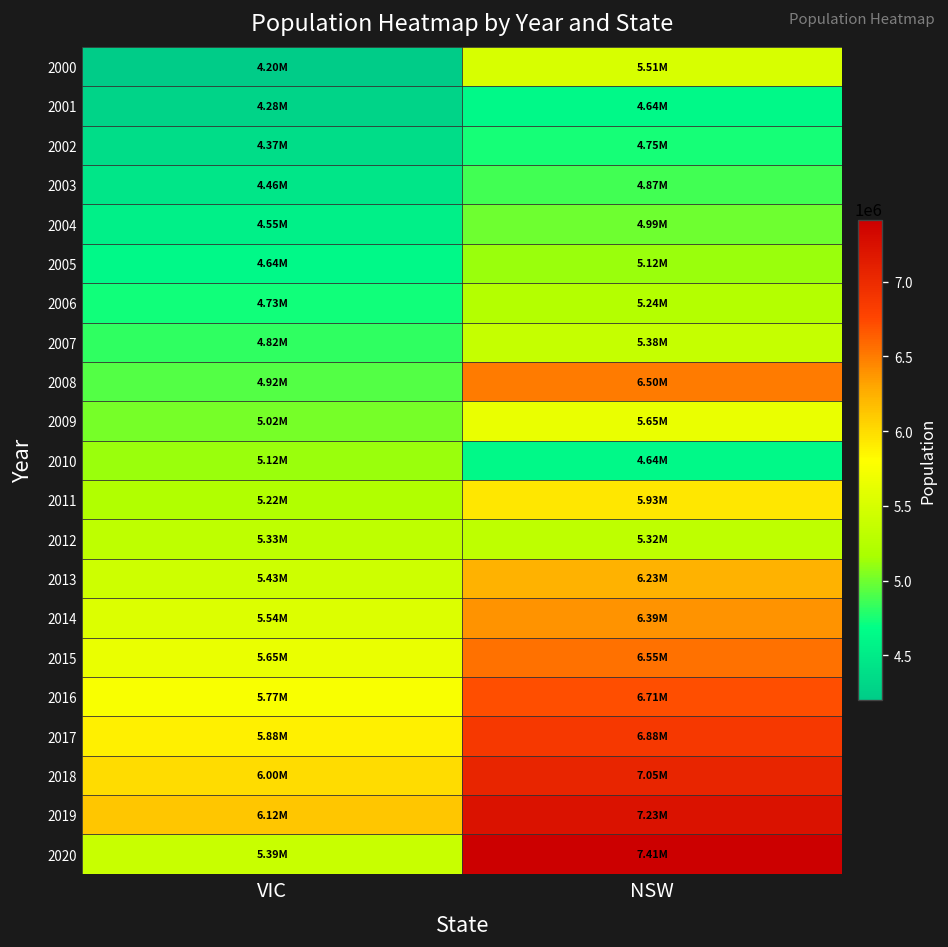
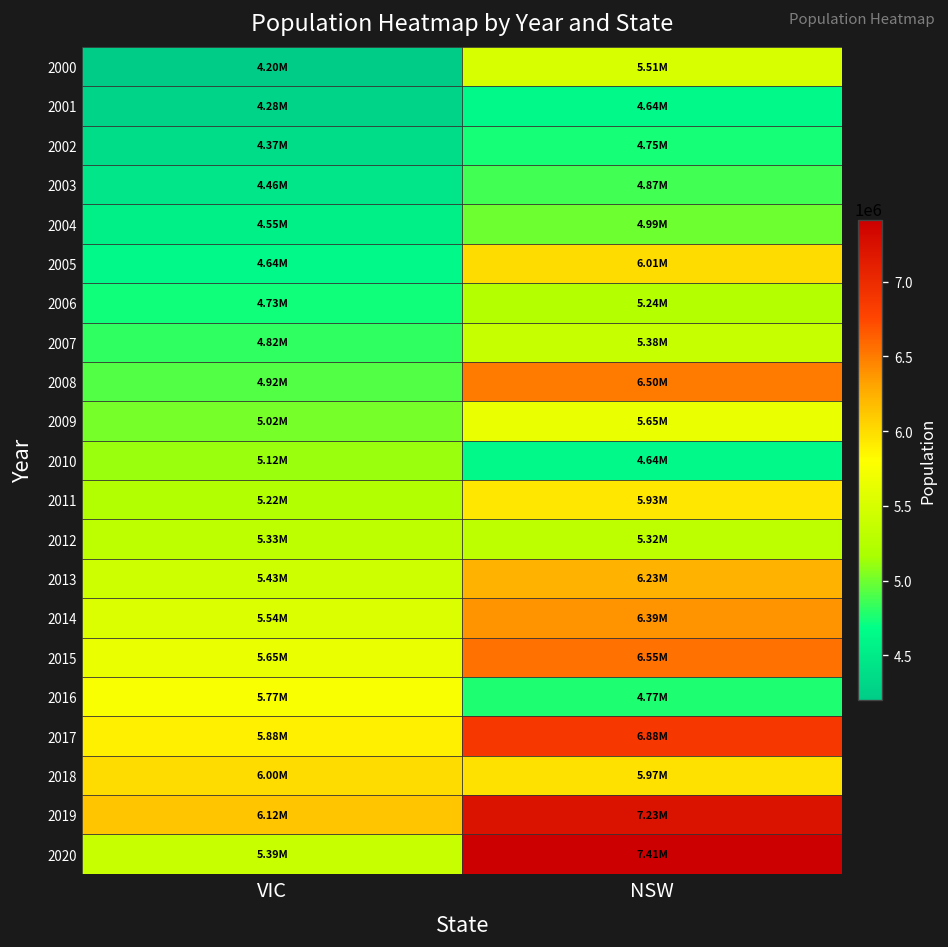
  {
    "2000": {
      "VIC": "4.20M",
      "NSW": "5.51M"
    },
    "2001": {
      "VIC": "4.28M",
      "NSW": "4.64M"
    },
    "2002": {
      "VIC": "4.37M",
      "NSW": "4.75M"
    },
    "2003": {
      "VIC": "4.46M",
      "NSW": "4.87M"
    },
    "2004": {
      "VIC": "4.55M",
      "NSW": "4.99M"
    },
    "2005": {
      "VIC": "4.64M",
-     "NSW": "5.12M"
+     "NSW": "6.01M"
    },
    "2006": {
      "VIC": "4.73M",
      "NSW": "5.24M"
    },
    "2007": {
      "VIC": "4.82M",
      "NSW": "5.38M"
    },
    "2008": {
      "VIC": "4.92M",
      "NSW": "6.50M"
    },
    "2009": {
      "VIC": "5.02M",
      "NSW": "5.65M"
    },
    "2010": {
      "VIC": "5.12M",
      "NSW": "4.64M"
    },
    "2011": {
      "VIC": "5.22M",
      "NSW": "5.93M"
    },
    "2012": {
      "VIC": "5.33M",
      "NSW": "5.32M"
    },
    "2013": {
      "VIC": "5.43M",
      "NSW": "6.23M"
    },
    "2014": {
      "VIC": "5.54M",
      "NSW": "6.39M"
    },
    "2015": {
      "VIC": "5.65M",
      "NSW": "6.55M"
    },
    "2016": {
      "VIC": "5.77M",
-     "NSW": "6.71M"
+     "NSW": "4.77M"
    },
    "2017": {
      "VIC": "5.88M",
      "NSW": "6.88M"
    },
    "2018": {
      "VIC": "6.00M",
-     "NSW": "7.05M"
+     "NSW": "5.97M"
    },
    "2019": {
      "VIC": "6.12M",
      "NSW": "7.23M"
    },
    "2020": {
      "VIC": "5.39M",
      "NSW": "7.41M"
    }
  }
